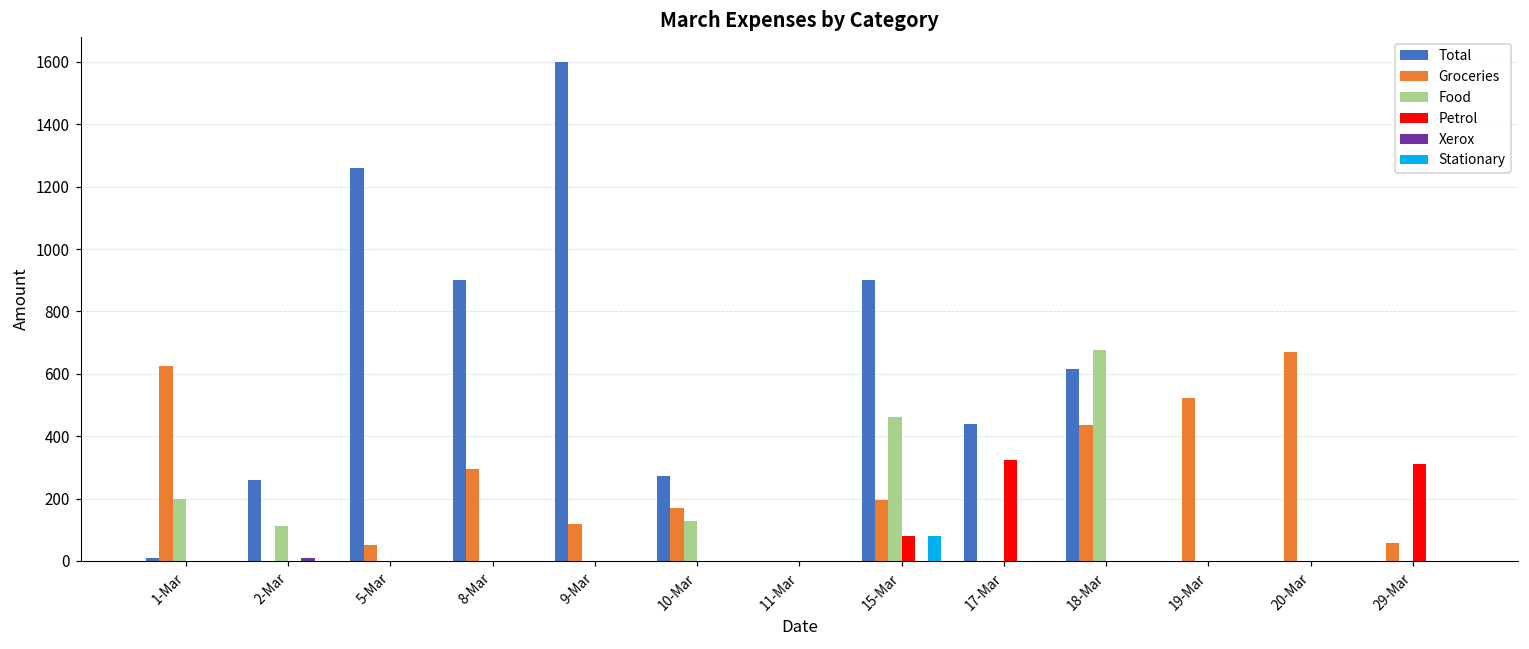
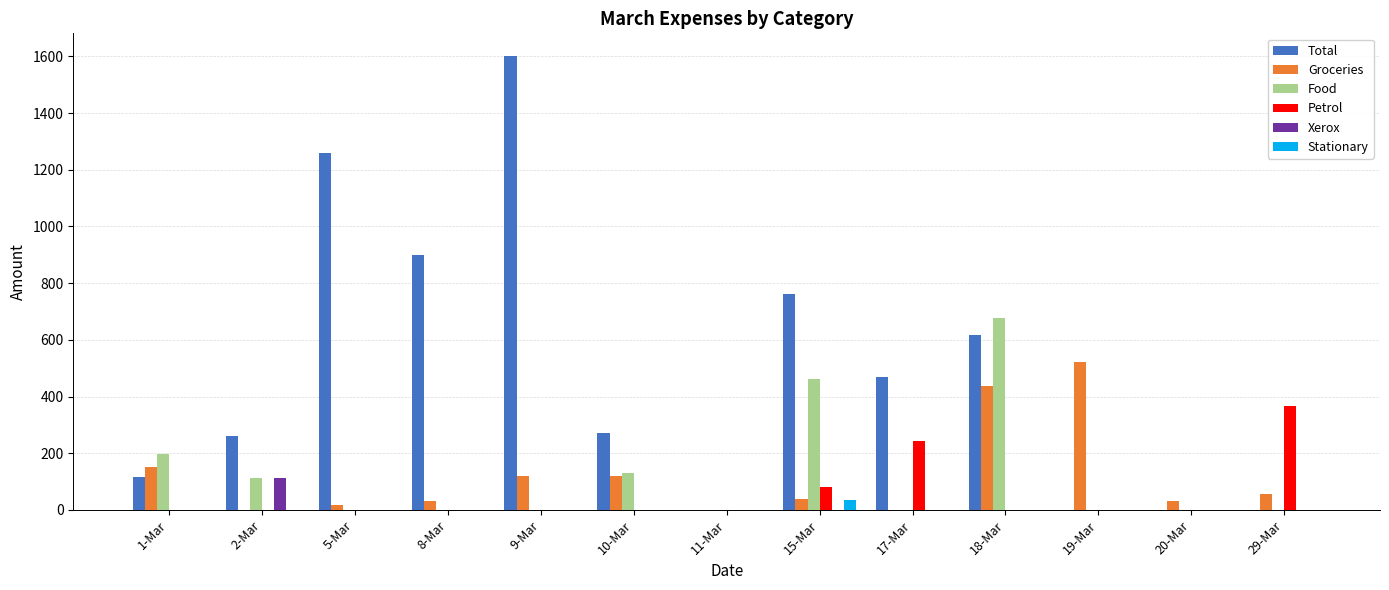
  {
    "Total": {
-     "1-Mar": 10,
+     "1-Mar": 120,
      "2-Mar": 260,
      "5-Mar": 1260,
      "8-Mar": 900,
      "9-Mar": 1600,
      "10-Mar": 270,
      "11-Mar": 0,
-     "15-Mar": 900,
-     "17-Mar": 440,
+     "15-Mar": 760,
+     "17-Mar": 470,
      "18-Mar": 620,
      "19-Mar": 0,
      "20-Mar": 0,
      "29-Mar": 0
    },
    "Groceries": {
-     "1-Mar": 630,
+     "1-Mar": 150,
      "2-Mar": 0,
-     "5-Mar": 50,
-     "8-Mar": 300,
+     "5-Mar": 20,
+     "8-Mar": 30,
      "9-Mar": 120,
-     "10-Mar": 170,
+     "10-Mar": 120,
      "11-Mar": 0,
-     "15-Mar": 200,
+     "15-Mar": 40,
      "17-Mar": 0,
      "18-Mar": 440,
      "19-Mar": 520,
-     "20-Mar": 670,
+     "20-Mar": 30,
      "29-Mar": 60
    },
    "Food": {
      "1-Mar": 200,
      "2-Mar": 110,
      "5-Mar": 0,
      "8-Mar": 0,
      "9-Mar": 0,
      "10-Mar": 130,
      "11-Mar": 0,
      "15-Mar": 460,
      "17-Mar": 0,
      "18-Mar": 680,
      "19-Mar": 0,
      "20-Mar": 0,
      "29-Mar": 0
    },
    "Petrol": {
      "1-Mar": 0,
      "2-Mar": 0,
      "5-Mar": 0,
      "8-Mar": 0,
      "9-Mar": 0,
      "10-Mar": 0,
      "11-Mar": 0,
      "15-Mar": 80,
-     "17-Mar": 320,
+     "17-Mar": 240,
      "18-Mar": 0,
      "19-Mar": 0,
      "20-Mar": 0,
-     "29-Mar": 310
+     "29-Mar": 370
    },
    "Xerox": {
      "1-Mar": 0,
-     "2-Mar": 10,
+     "2-Mar": 110,
      "5-Mar": 0,
      "8-Mar": 0,
      "9-Mar": 0,
      "10-Mar": 0,
      "11-Mar": 0,
      "15-Mar": 0,
      "17-Mar": 0,
      "18-Mar": 0,
      "19-Mar": 0,
      "20-Mar": 0,
      "29-Mar": 0
    },
    "Stationary": {
      "1-Mar": 0,
      "2-Mar": 0,
      "5-Mar": 0,
      "8-Mar": 0,
      "9-Mar": 0,
      "10-Mar": 0,
      "11-Mar": 0,
-     "15-Mar": 80,
+     "15-Mar": 40,
      "17-Mar": 0,
      "18-Mar": 0,
      "19-Mar": 0,
      "20-Mar": 0,
      "29-Mar": 0
    }
  }
